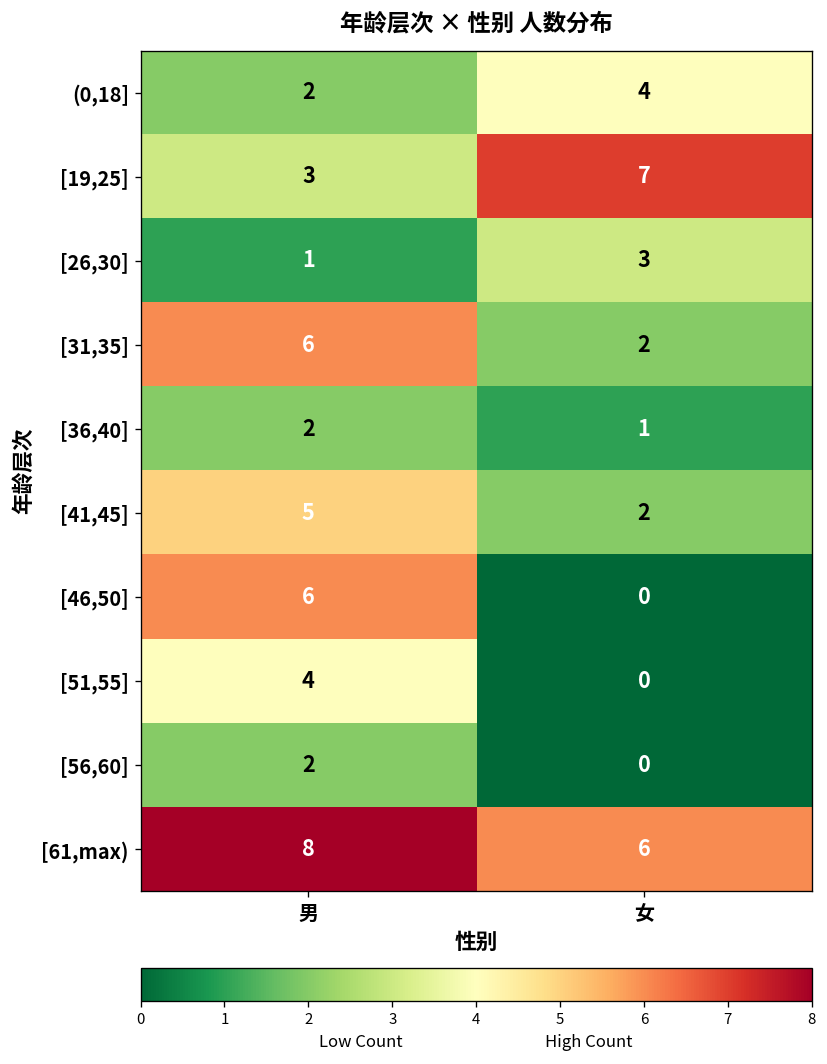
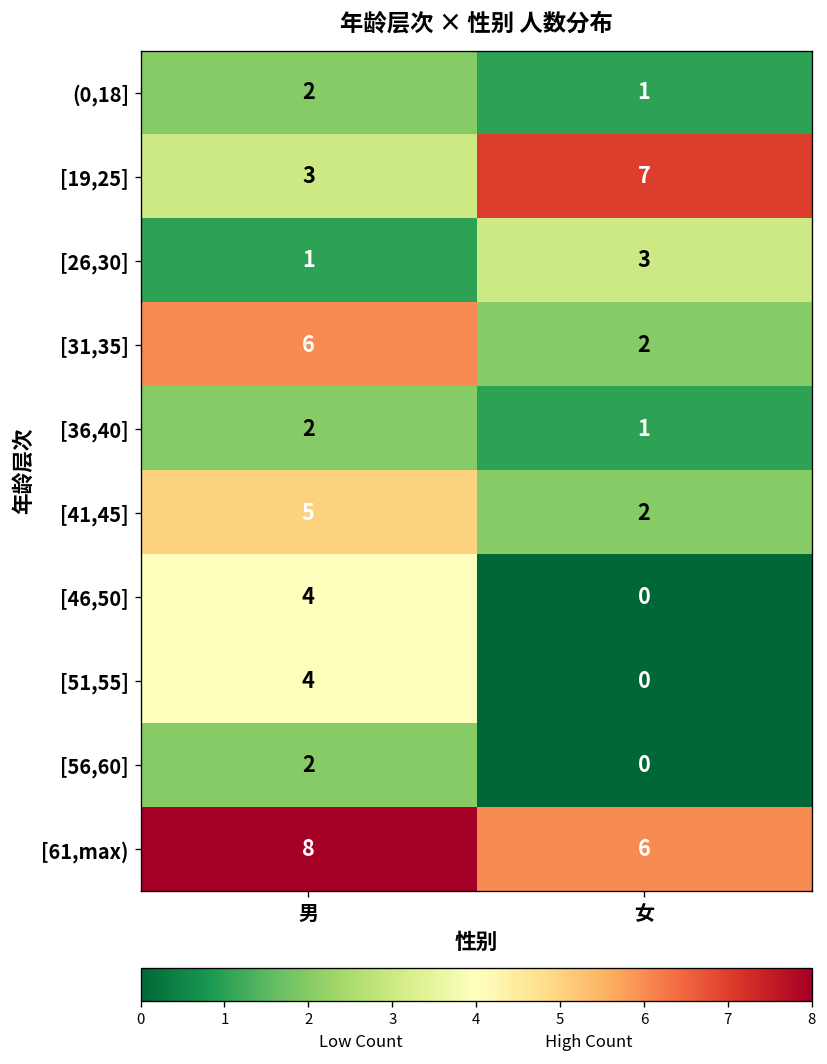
  {
    "(0,18]": {
      "男": 2,
-     "女": 4
+     "女": 1
    },
    "[19,25]": {
      "男": 3,
      "女": 7
    },
    "[26,30]": {
      "男": 1,
      "女": 3
    },
    "[31,35]": {
      "男": 6,
      "女": 2
    },
    "[36,40]": {
      "男": 2,
      "女": 1
    },
    "[41,45]": {
      "男": 5,
      "女": 2
    },
    "[46,50]": {
-     "男": 6,
+     "男": 4,
      "女": 0
    },
    "[51,55]": {
      "男": 4,
      "女": 0
    },
    "[56,60]": {
      "男": 2,
      "女": 0
    },
    "[61,max)": {
      "男": 8,
      "女": 6
    }
  }
